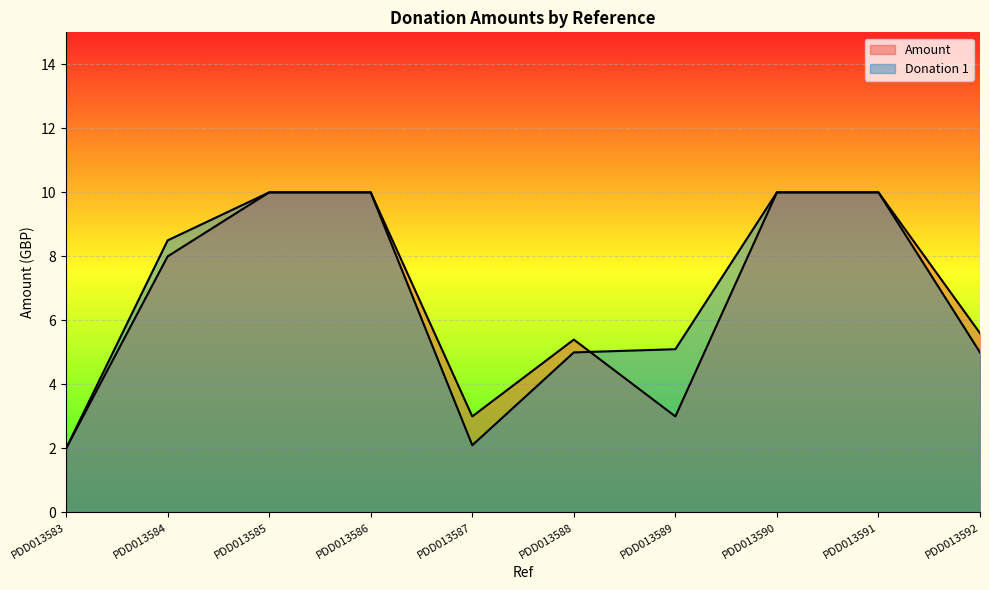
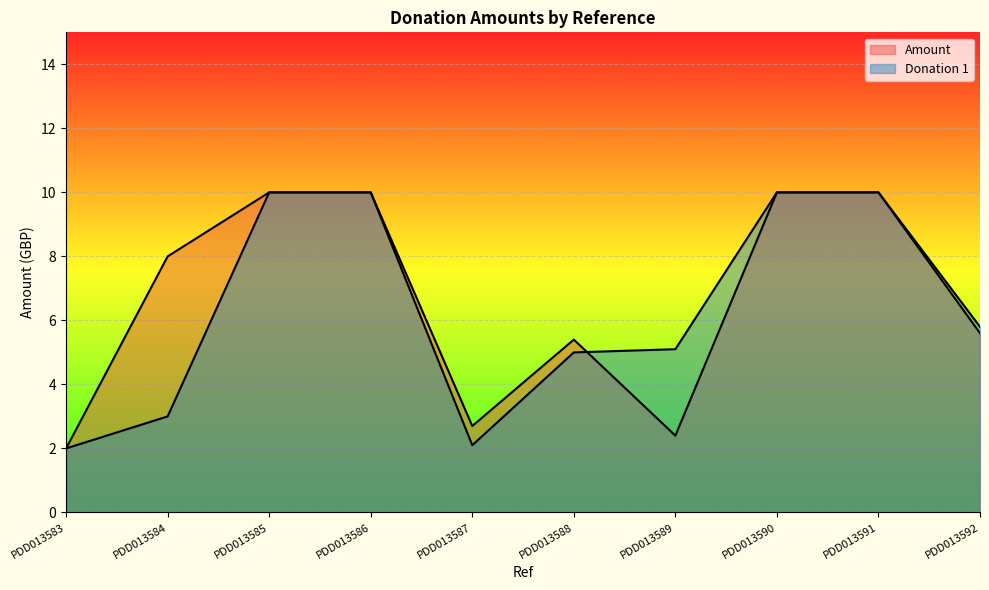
  {
    "Amount": {
      "PDD013584": 8.0,
-     "PDD013587": 3.0,
+     "PDD013587": 2.7,
      "PDD013588": 5.4,
-     "PDD013589": 3.0,
+     "PDD013589": 2.4,
      "PDD013592": 5.6
    },
    "Donation 1": {
-     "PDD013584": 8.5,
+     "PDD013584": 3.0,
      "PDD013587": 2.1,
      "PDD013588": 5.0,
      "PDD013589": 5.1,
-     "PDD013592": 5.0
+     "PDD013592": 5.8
    }
  }
